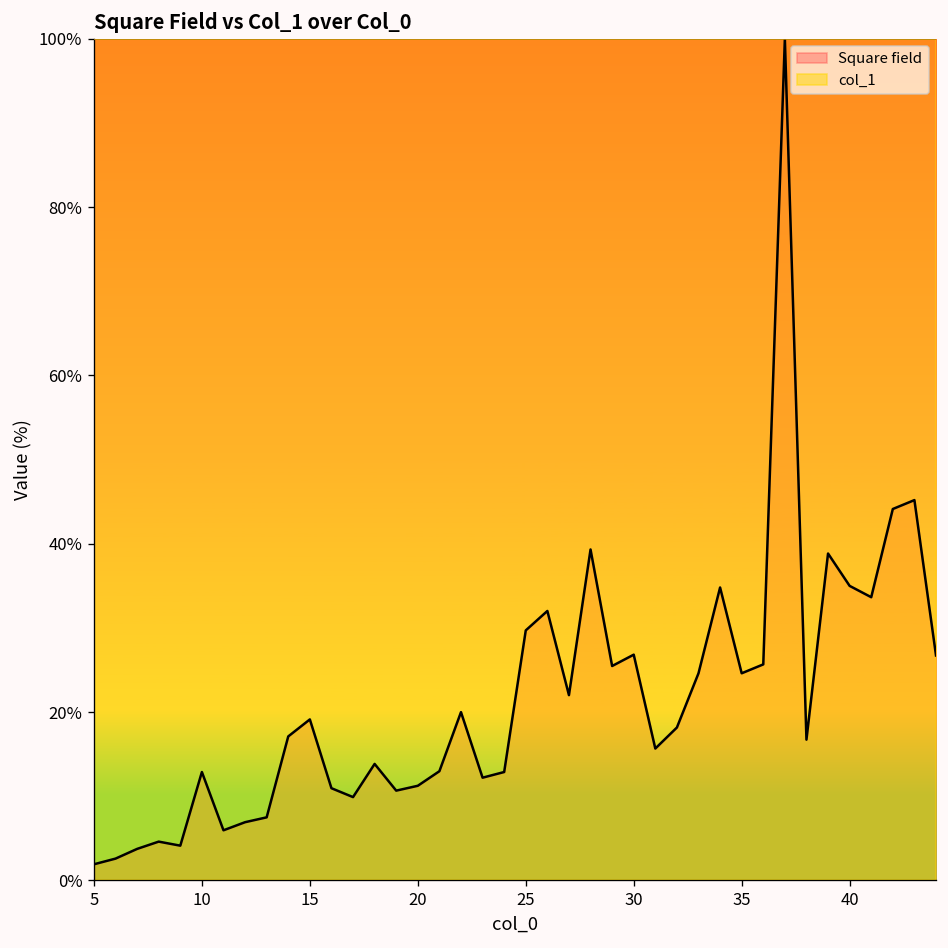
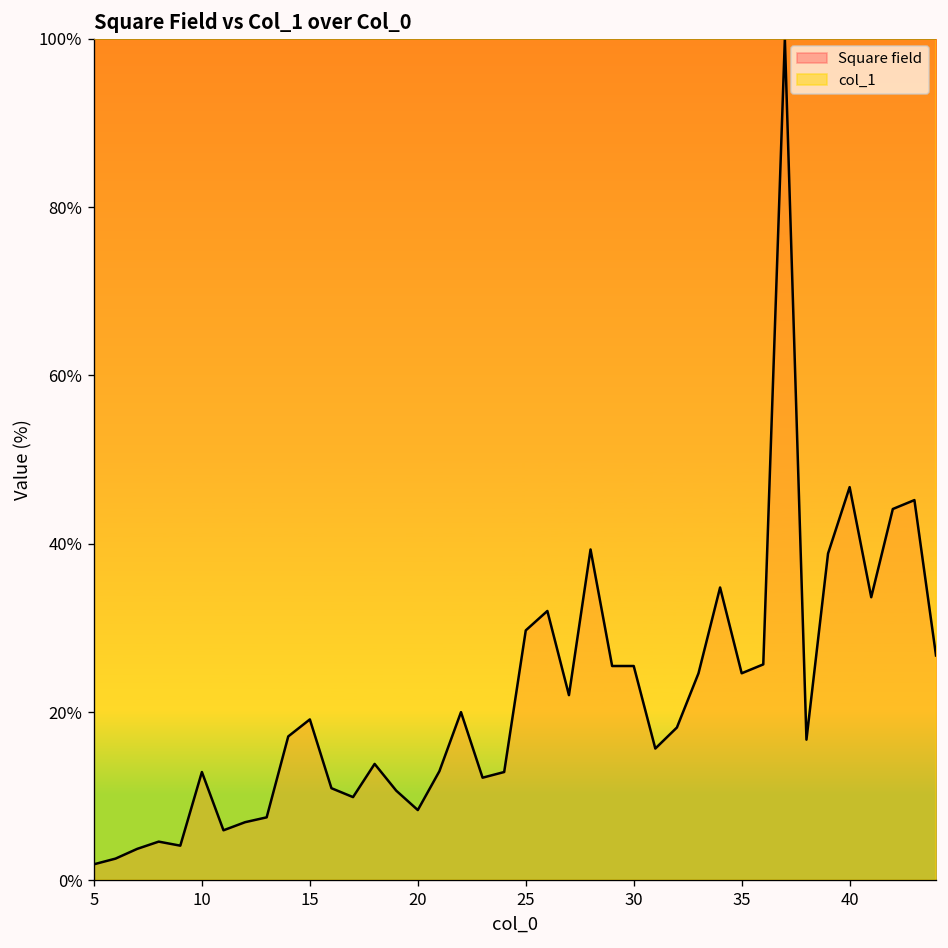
  {
    "Square field": {
      "5": "2%",
      "10": "13%",
      "15": "19%",
-     "20": "11%",
+     "20": "8%",
      "25": "30%",
-     "30": "27%",
+     "30": "25%",
      "35": "25%",
-     "40": "35%"
+     "40": "47%"
    },
    "col_1": {
      "5": "100%",
      "10": "100%",
      "15": "100%",
      "20": "100%",
      "25": "100%",
      "30": "100%",
      "35": "100%",
      "40": "100%"
    }
  }
